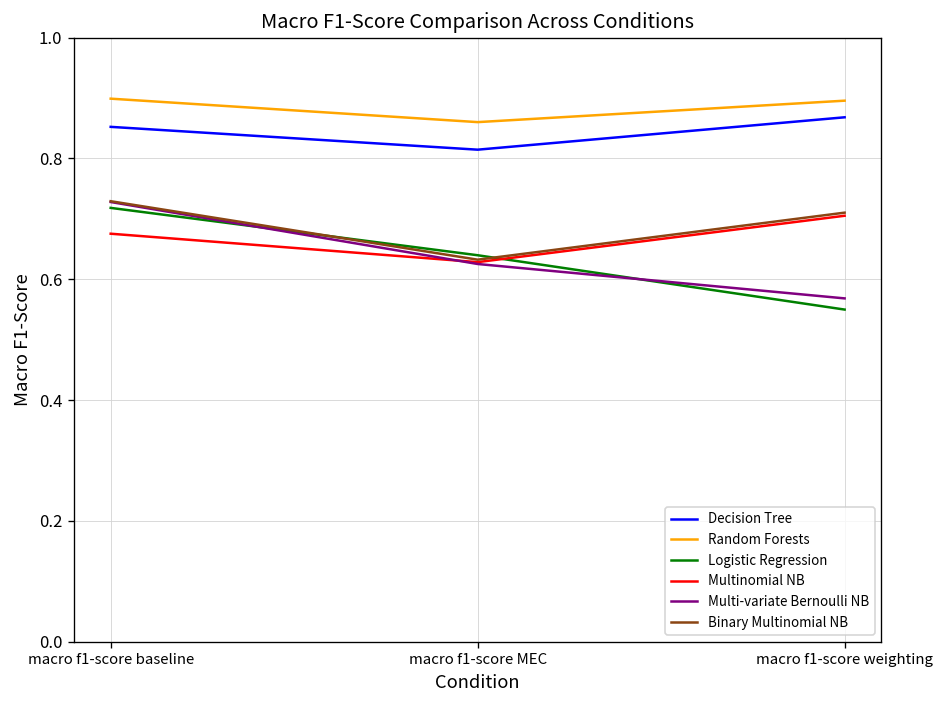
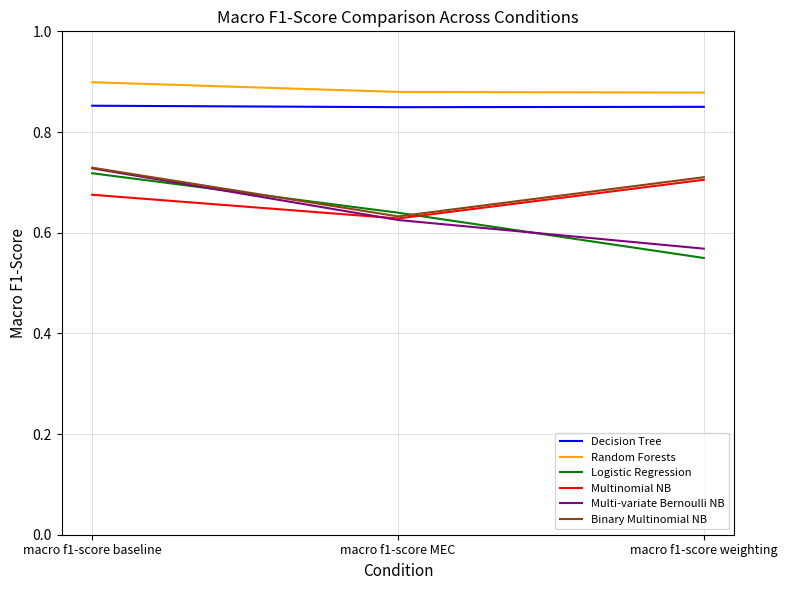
  {
    "Decision Tree": {
      "macro f1-score baseline": 0.85,
-     "macro f1-score MEC": 0.81,
-     "macro f1-score weighting": 0.87
+     "macro f1-score MEC": 0.85,
+     "macro f1-score weighting": 0.85
    },
    "Random Forests": {
      "macro f1-score baseline": 0.90,
-     "macro f1-score MEC": 0.86,
-     "macro f1-score weighting": 0.90
+     "macro f1-score MEC": 0.88,
+     "macro f1-score weighting": 0.88
    },
    "Logistic Regression": {
      "macro f1-score baseline": 0.72,
      "macro f1-score MEC": 0.64,
      "macro f1-score weighting": 0.55
    },
    "Multinomial NB": {
      "macro f1-score baseline": 0.68,
      "macro f1-score weighting": 0.71
    },
    "Multi-variate Bernoulli NB": {
      "macro f1-score weighting": 0.57
    },
    "Binary Multinomial NB": {
      "macro f1-score weighting": 0.71
    }
  }
